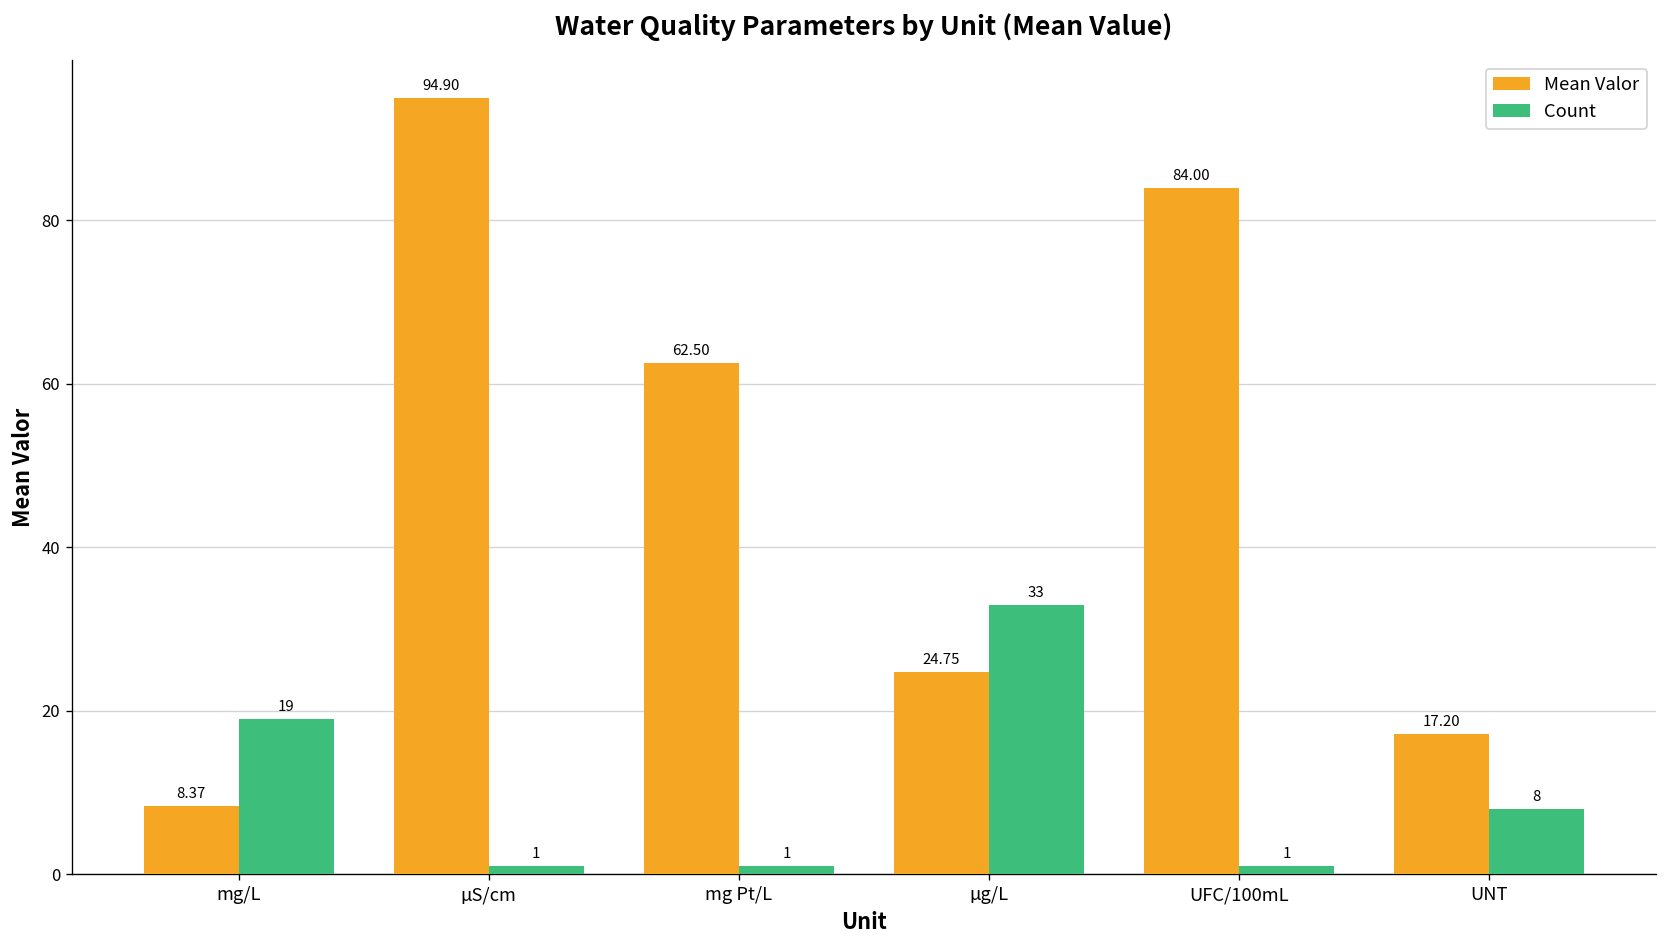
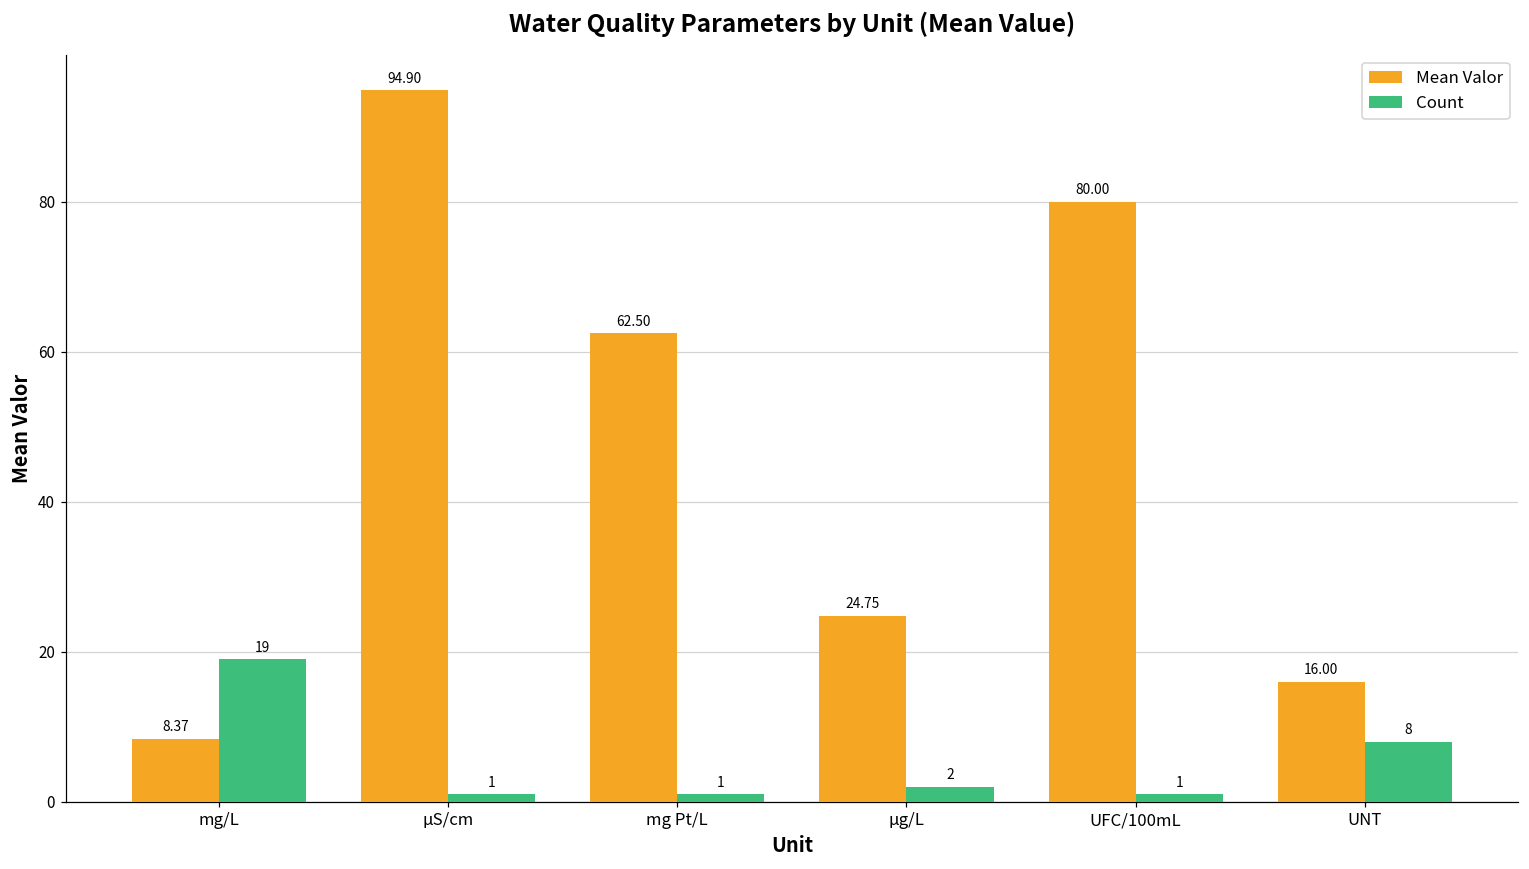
  {
    "Mean Valor": {
      "mg/L": 8.37,
      "µS/cm": 94.90,
      "mg Pt/L": 62.50,
      "µg/L": 24.75,
-     "UFC/100mL": 84.00,
-     "UNT": 17.20
+     "UFC/100mL": 80.00,
+     "UNT": 16.00
    },
    "Count": {
      "mg/L": 19,
      "µS/cm": 1,
      "mg Pt/L": 1,
-     "µg/L": 33,
+     "µg/L": 2,
      "UFC/100mL": 1,
      "UNT": 8
    }
  }
